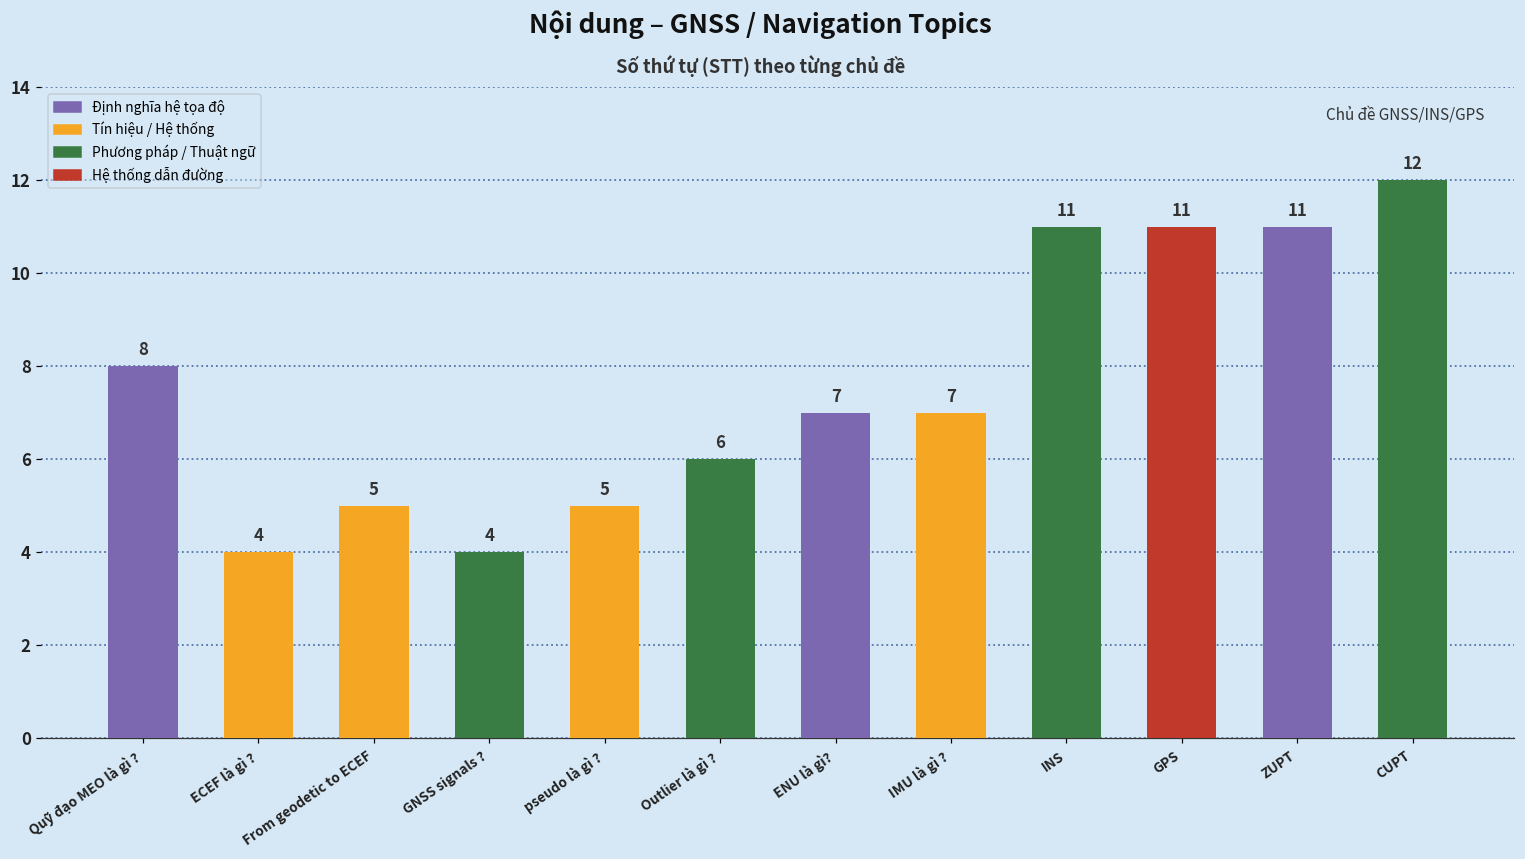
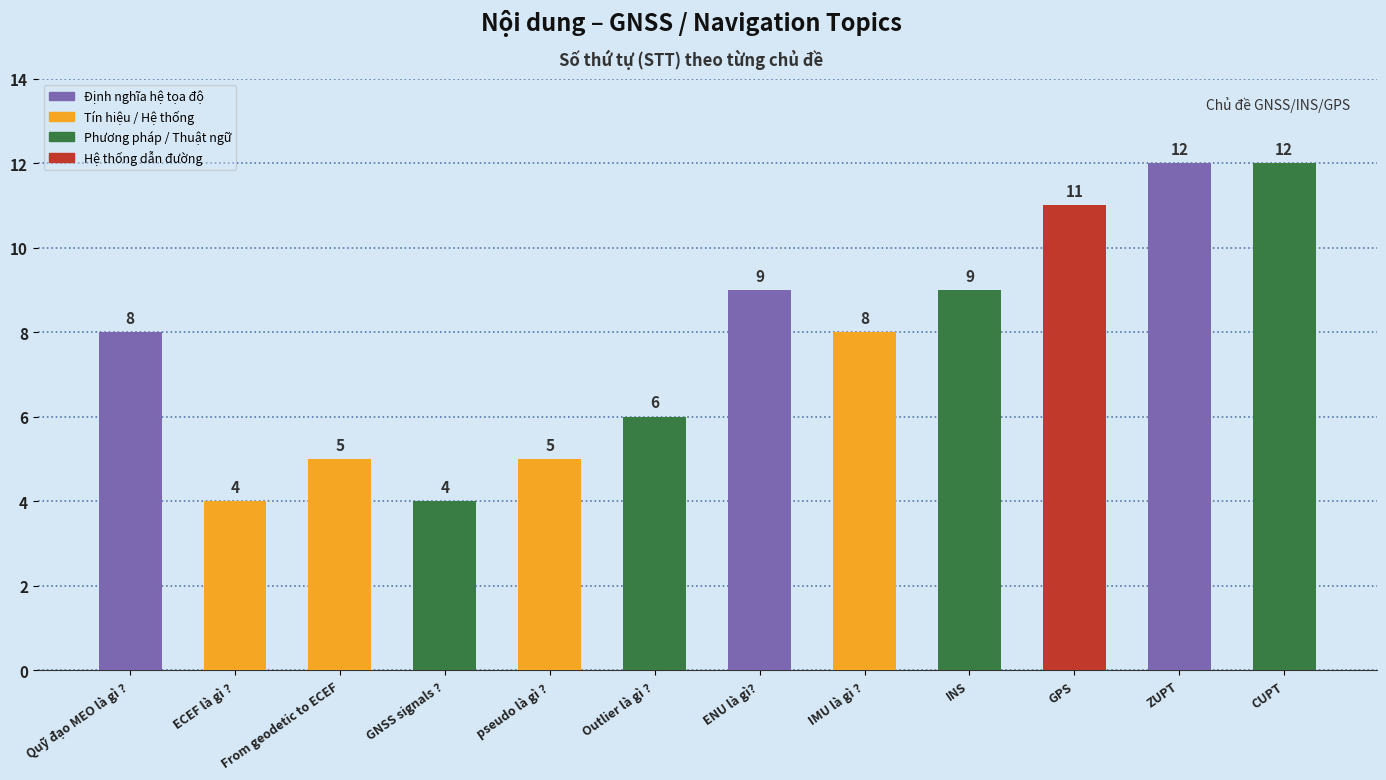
  {
    "Quỹ đạo MEO là gì ?": 8,
    "ECEF là gì ?": 4,
    "From geodetic to ECEF": 5,
    "GNSS signals ?": 4,
    "pseudo là gì ?": 5,
    "Outlier là gì ?": 6,
-   "ENU là gì?": 7,
-   "IMU là gì ?": 7,
-   "INS": 11,
+   "ENU là gì?": 9,
+   "IMU là gì ?": 8,
+   "INS": 9,
    "GPS": 11,
-   "ZUPT": 11,
+   "ZUPT": 12,
    "CUPT": 12
  }
